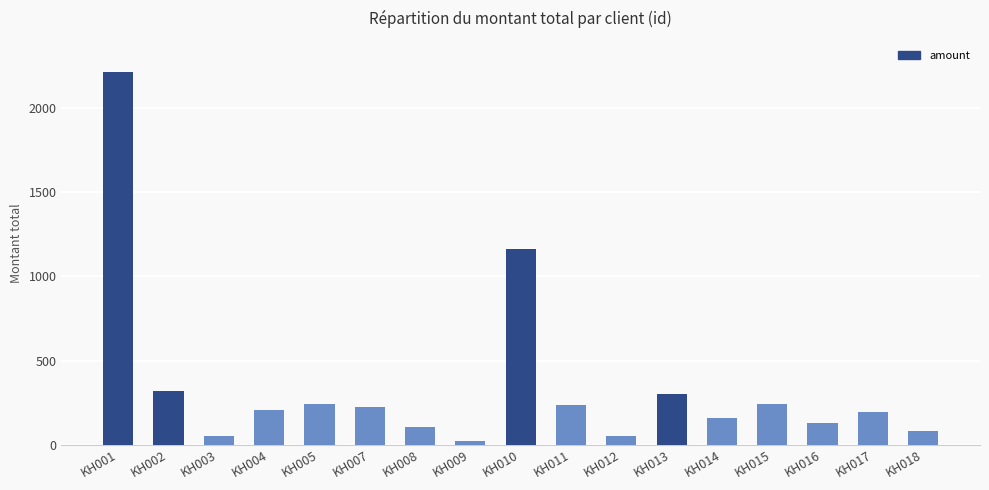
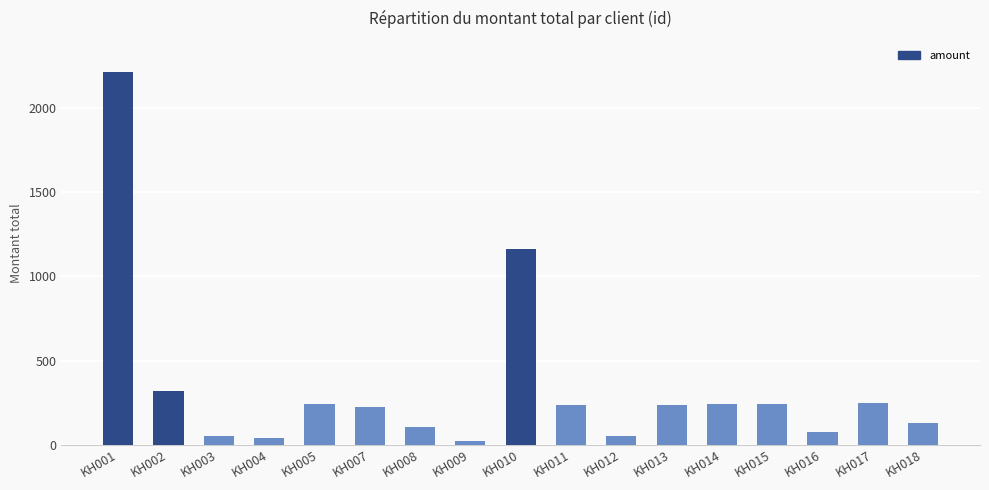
  {
    "KH001": 2210,
    "KH002": 320,
    "KH003": 50,
-   "KH004": 210,
+   "KH004": 40,
    "KH005": 240,
    "KH007": 230,
    "KH008": 110,
    "KH009": 30,
    "KH010": 1160,
    "KH011": 240,
    "KH012": 50,
-   "KH013": 300,
-   "KH014": 160,
+   "KH013": 240,
+   "KH014": 240,
    "KH015": 240,
-   "KH016": 130,
-   "KH017": 190,
-   "KH018": 80
+   "KH016": 80,
+   "KH017": 250,
+   "KH018": 130
  }
